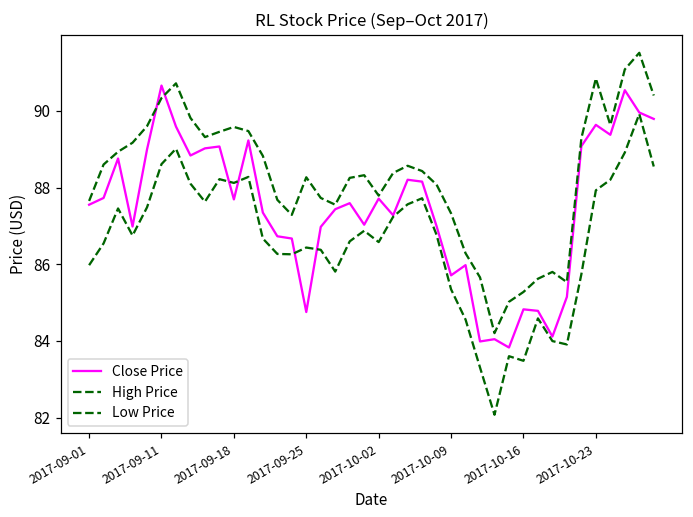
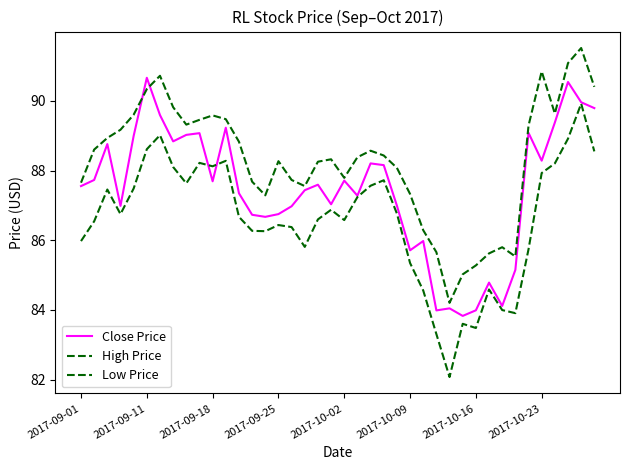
  {
    "Close Price": {
      "2017-09-01": 87.6,
      "2017-09-11": 90.7,
      "2017-09-18": 87.7,
-     "2017-09-25": 84.8,
+     "2017-09-25": 86.7,
      "2017-10-02": 87.7,
      "2017-10-09": 85.7,
-     "2017-10-16": 84.8,
-     "2017-10-23": 89.6
+     "2017-10-16": 84.0,
+     "2017-10-23": 88.3
    }
  }
